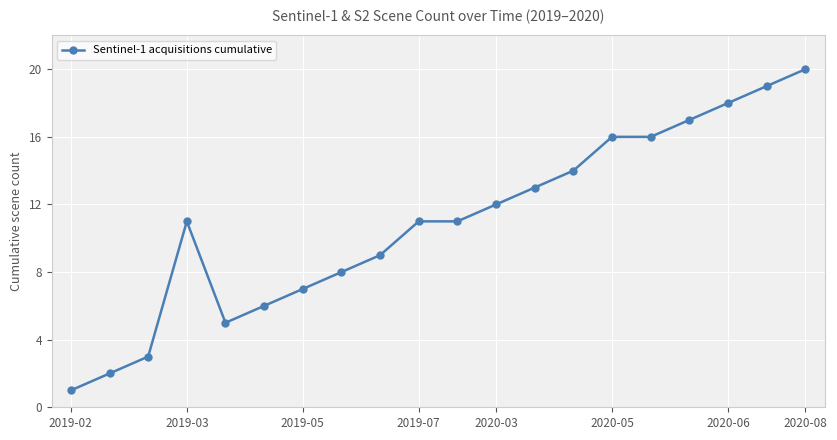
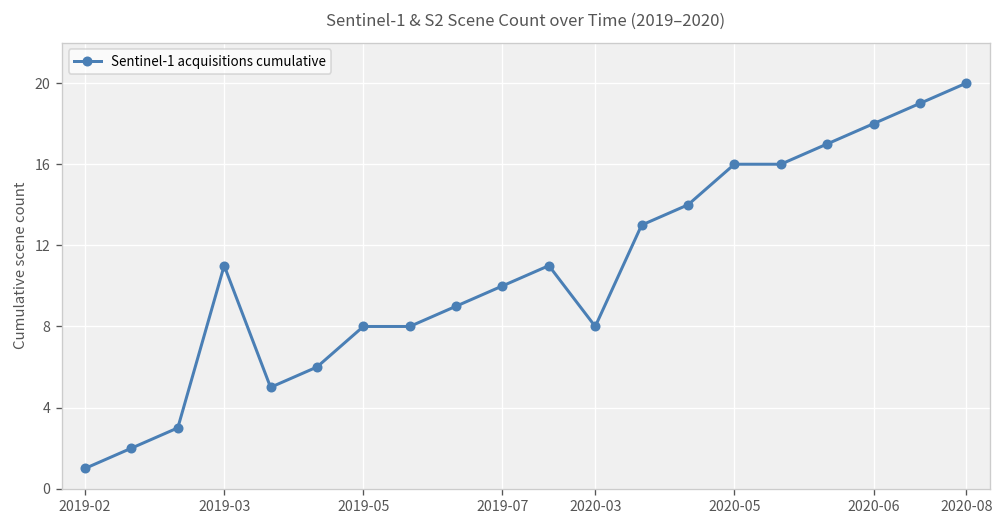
  {
    "2019-02": 1,
    "2019-03": 11,
-   "2019-05": 7,
-   "2019-07": 11,
-   "2020-03": 12,
+   "2019-05": 8,
+   "2019-07": 10,
+   "2020-03": 8,
    "2020-05": 16,
    "2020-06": 18,
    "2020-08": 20
  }
